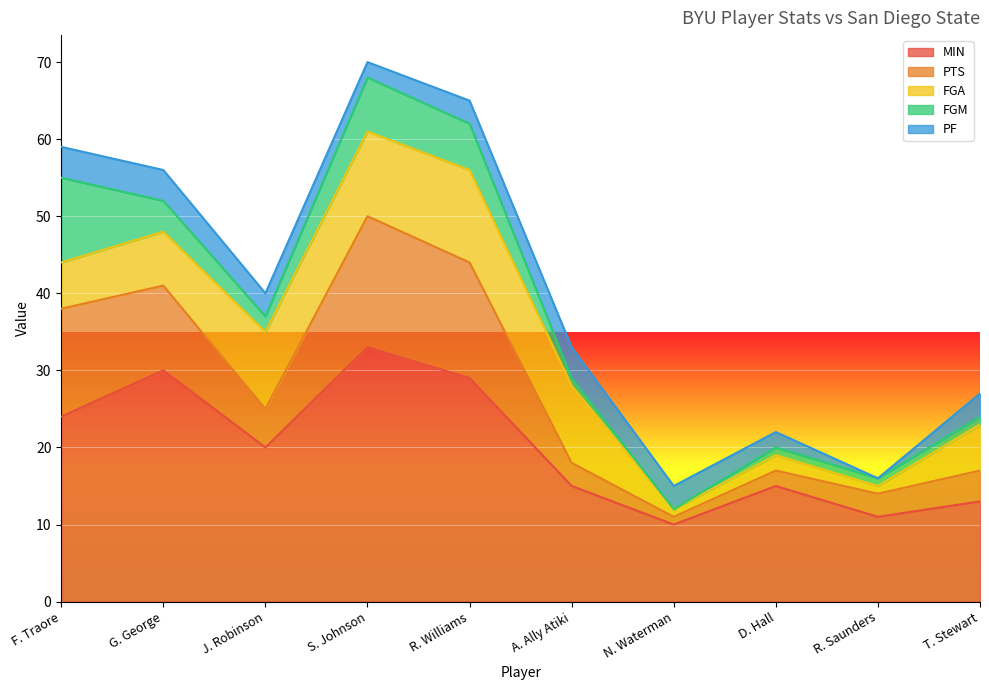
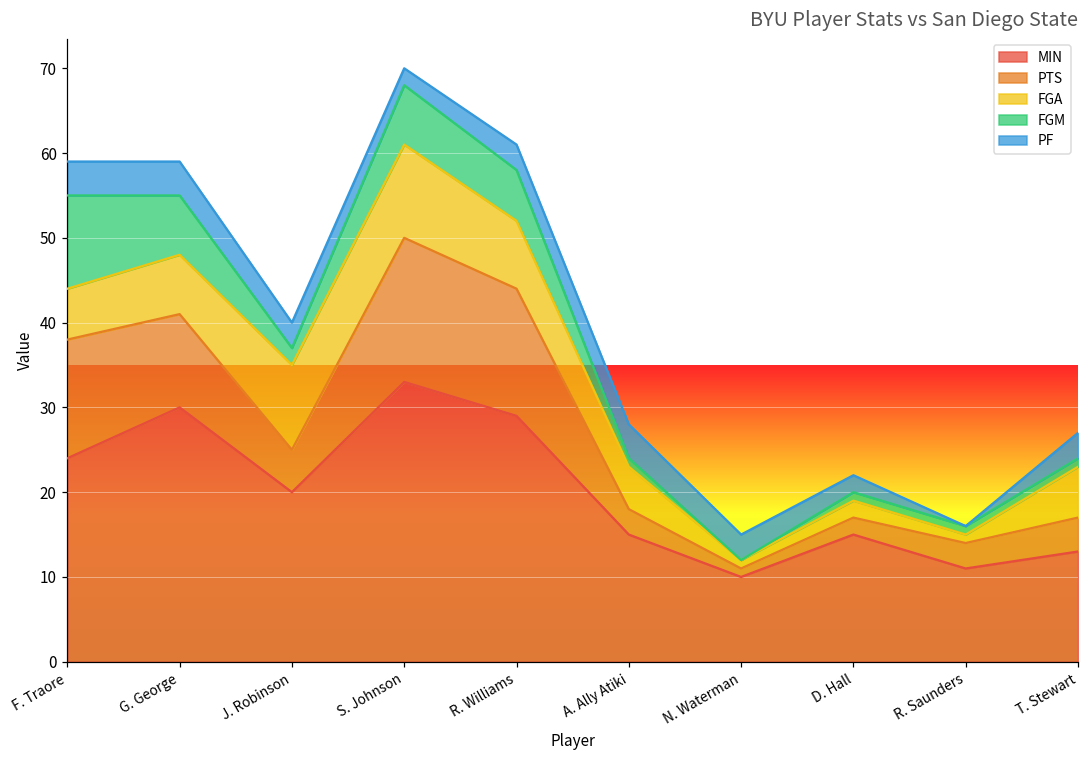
  {
    "FGA": {
      "F. Traore": 6,
      "G. George": 7,
      "J. Robinson": 10,
      "S. Johnson": 11,
-     "R. Williams": 12,
-     "A. Ally Atiki": 10,
+     "R. Williams": 8,
+     "A. Ally Atiki": 5,
      "D. Hall": 2,
      "R. Saunders": 1,
      "T. Stewart": 6
    },
    "FGM": {
      "F. Traore": 11,
-     "G. George": 4,
+     "G. George": 7,
      "J. Robinson": 2,
      "S. Johnson": 7,
      "R. Williams": 6,
      "A. Ally Atiki": 1,
      "D. Hall": 1,
      "T. Stewart": 1
    },
    "PF": {
      "F. Traore": 4,
      "G. George": 4,
      "J. Robinson": 3,
      "S. Johnson": 2,
      "R. Williams": 3,
      "A. Ally Atiki": 4,
      "N. Waterman": 3,
      "D. Hall": 2,
      "T. Stewart": 3
    }
  }
